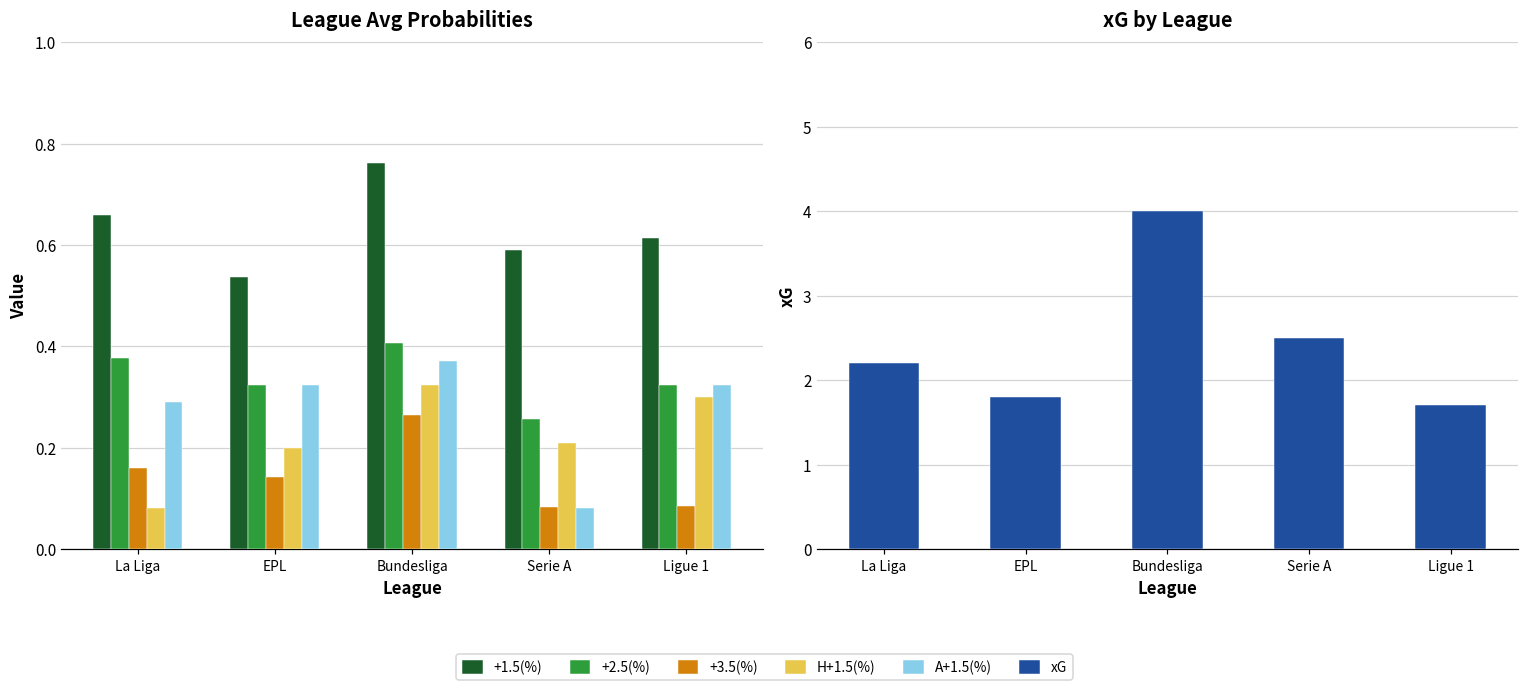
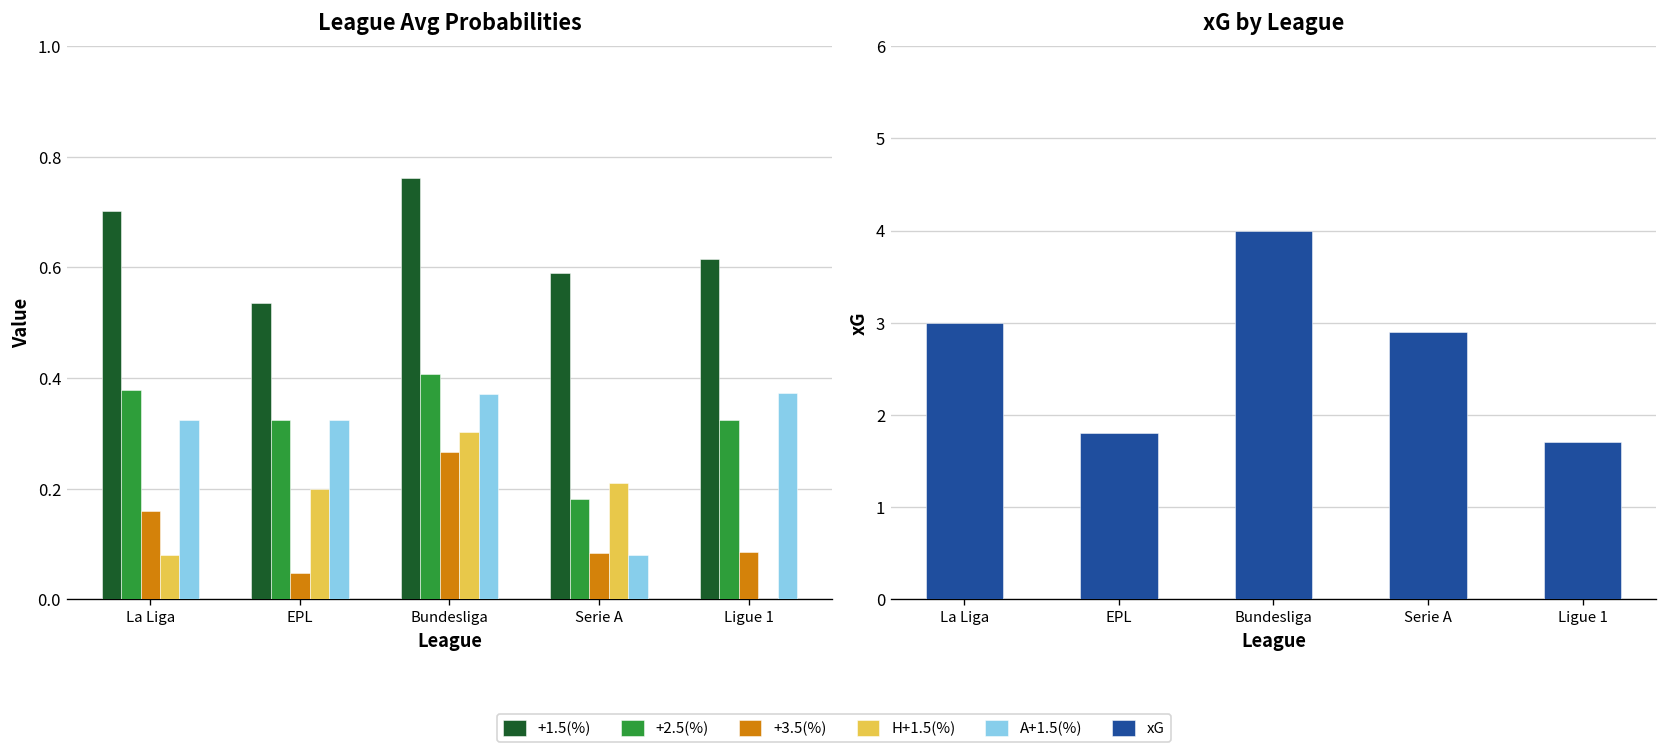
  {
    "League Avg Probabilities": {
      "+1.5(%)": {
-       "La Liga": 0.66,
+       "La Liga": 0.70,
        "EPL": 0.54,
        "Bundesliga": 0.76,
        "Serie A": 0.59,
        "Ligue 1": 0.61
      },
      "+2.5(%)": {
        "La Liga": 0.38,
        "EPL": 0.32,
        "Bundesliga": 0.41,
-       "Serie A": 0.26,
+       "Serie A": 0.18,
        "Ligue 1": 0.32
      },
      "+3.5(%)": {
        "La Liga": 0.16,
-       "EPL": 0.14,
+       "EPL": 0.05,
        "Bundesliga": 0.27,
        "Serie A": 0.08,
        "Ligue 1": 0.08
      },
      "H+1.5(%)": {
        "La Liga": 0.08,
        "EPL": 0.20,
-       "Bundesliga": 0.32,
+       "Bundesliga": 0.30,
        "Serie A": 0.21,
-       "Ligue 1": 0.3
+       "Ligue 1": 0.0
      },
      "A+1.5(%)": {
-       "La Liga": 0.29,
+       "La Liga": 0.32,
        "EPL": 0.32,
        "Bundesliga": 0.37,
        "Serie A": 0.08,
-       "Ligue 1": 0.32
+       "Ligue 1": 0.37
      }
    },
    "xG by League": {
-     "La Liga": 2.2,
+     "La Liga": 3.0,
      "EPL": 1.8,
      "Bundesliga": 4.0,
-     "Serie A": 2.5,
+     "Serie A": 2.9,
      "Ligue 1": 1.7
    }
  }
